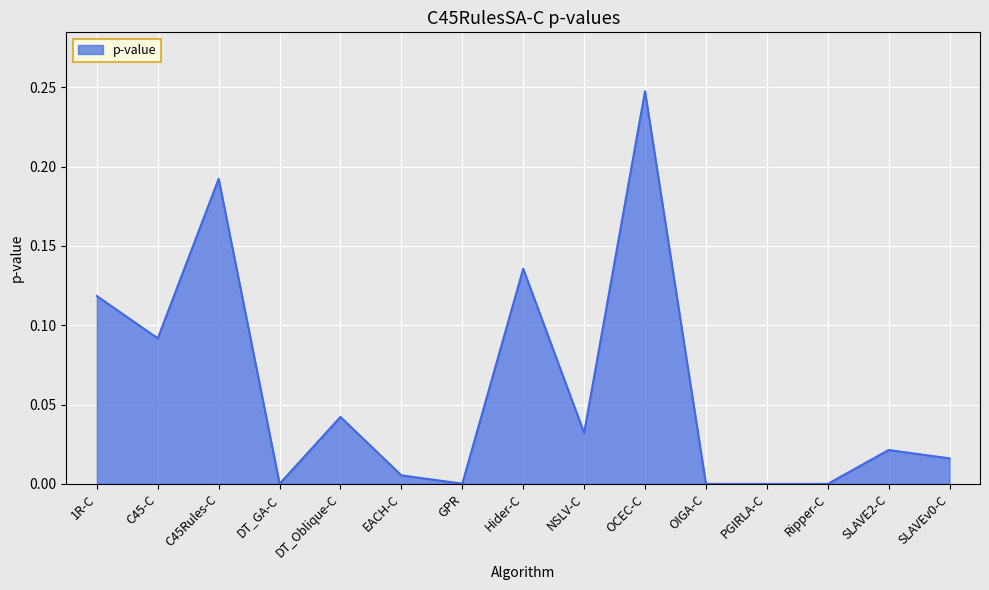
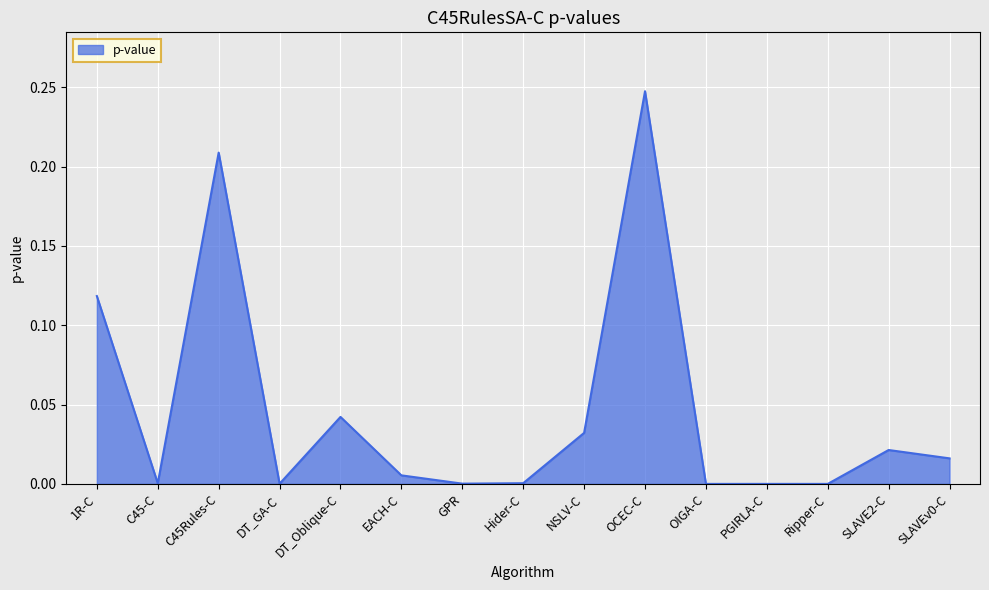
  {
    "1R-C": 0.118,
-   "C45-C": 0.092,
-   "C45Rules-C": 0.192,
+   "C45-C": 0.000,
+   "C45Rules-C": 0.209,
    "DT_GA-C": 0.000,
    "DT_Oblique-C": 0.042,
    "EACH-C": 0.005,
    "GPR": 0.000,
-   "Hider-C": 0.136,
+   "Hider-C": 0.000,
    "NSLV-C": 0.032,
    "OCEC-C": 0.247,
    "OIGA-C": 0.000,
    "PGIRLA-C": 0.000,
    "Ripper-C": 0.000,
    "SLAVE2-C": 0.021,
    "SLAVEv0-C": 0.016
  }
